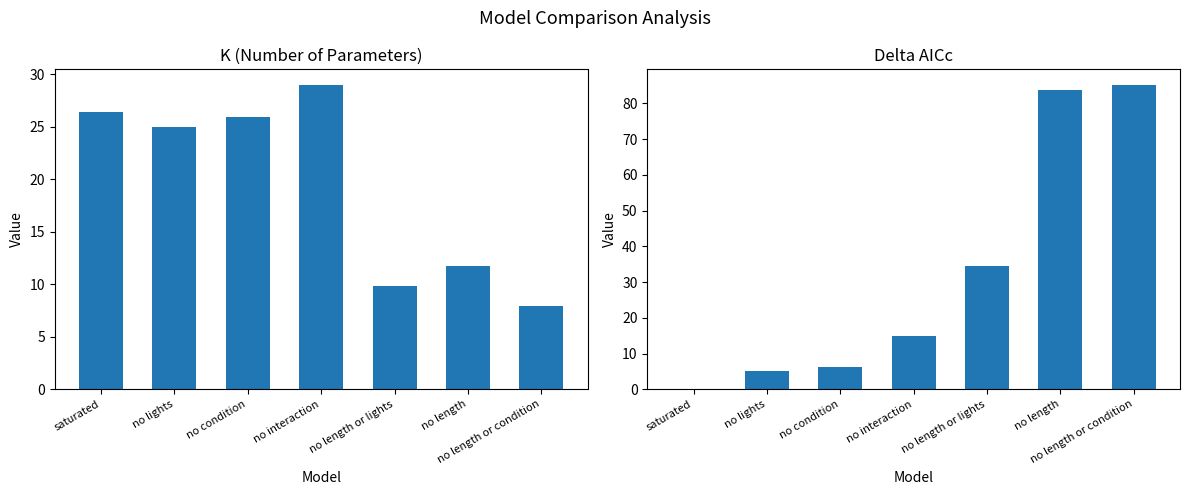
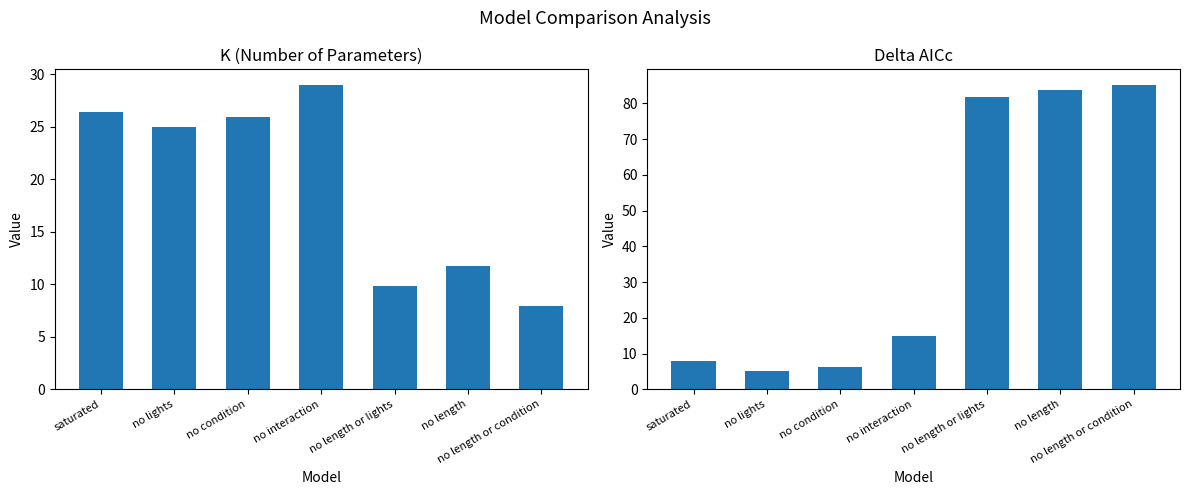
  {
    "K (Number of Parameters)": {
      "saturated": 26.4,
      "no lights": 25.0,
      "no condition": 25.9,
      "no interaction": 29.0,
      "no length or lights": 9.8,
      "no length": 11.7,
      "no length or condition": 8.0
    },
    "Delta AICc": {
-     "saturated": 0,
+     "saturated": 8,
      "no lights": 5,
      "no condition": 6,
      "no interaction": 15,
-     "no length or lights": 34,
+     "no length or lights": 82,
      "no length": 84,
      "no length or condition": 85
    }
  }
